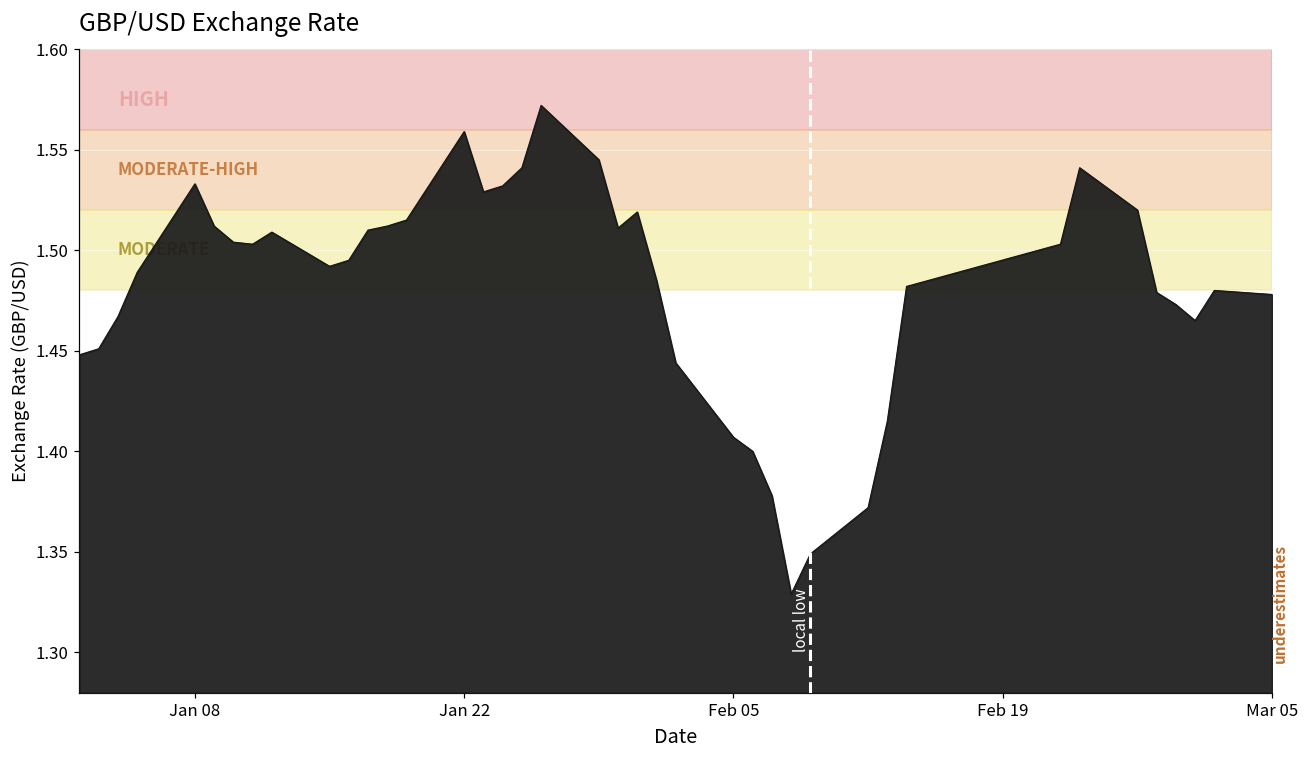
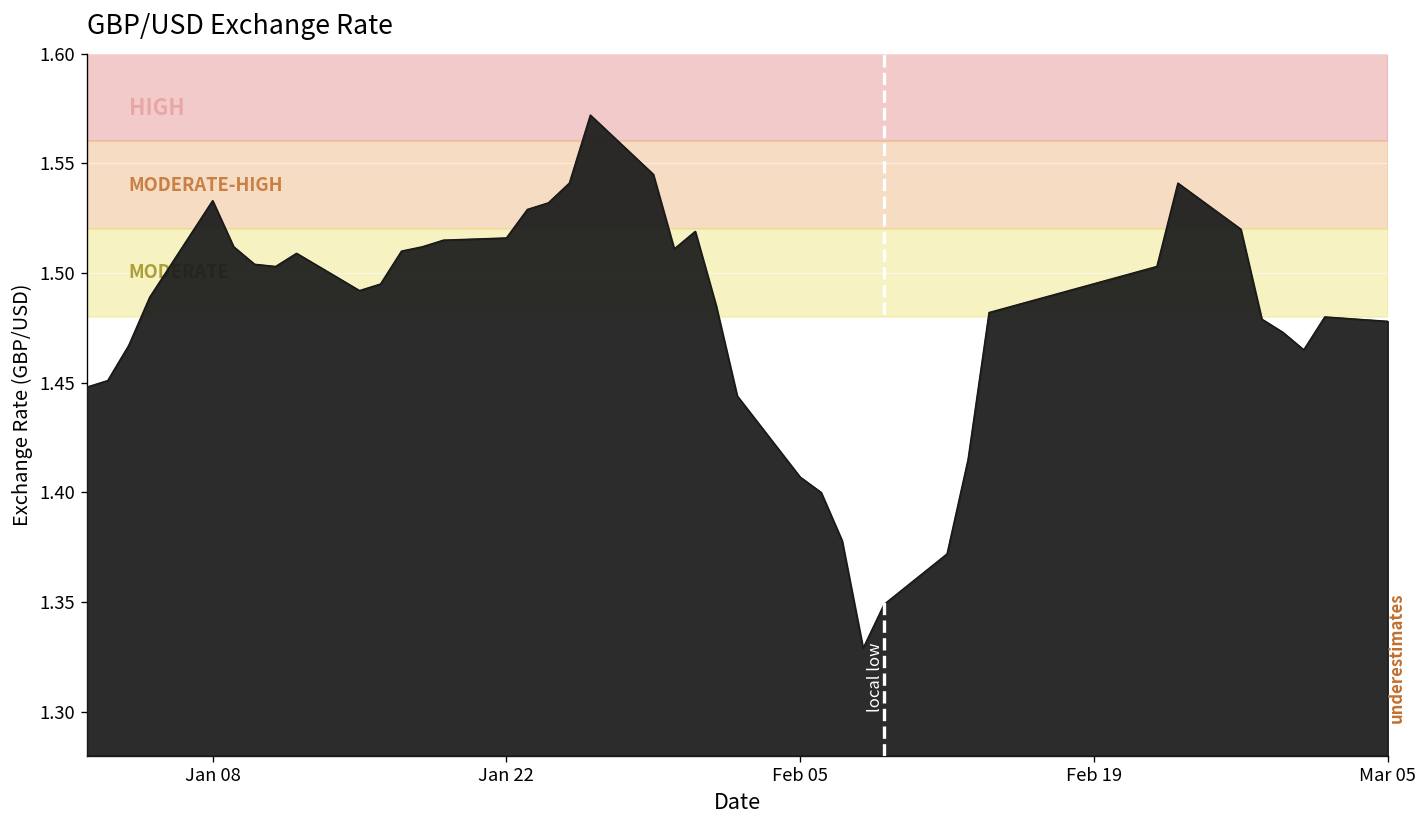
  {
    "Jan 08": 1.533,
-   "Jan 22": 1.559,
+   "Jan 22": 1.516,
    "Feb 05": 1.407,
    "Mar 05": 1.478
  }
